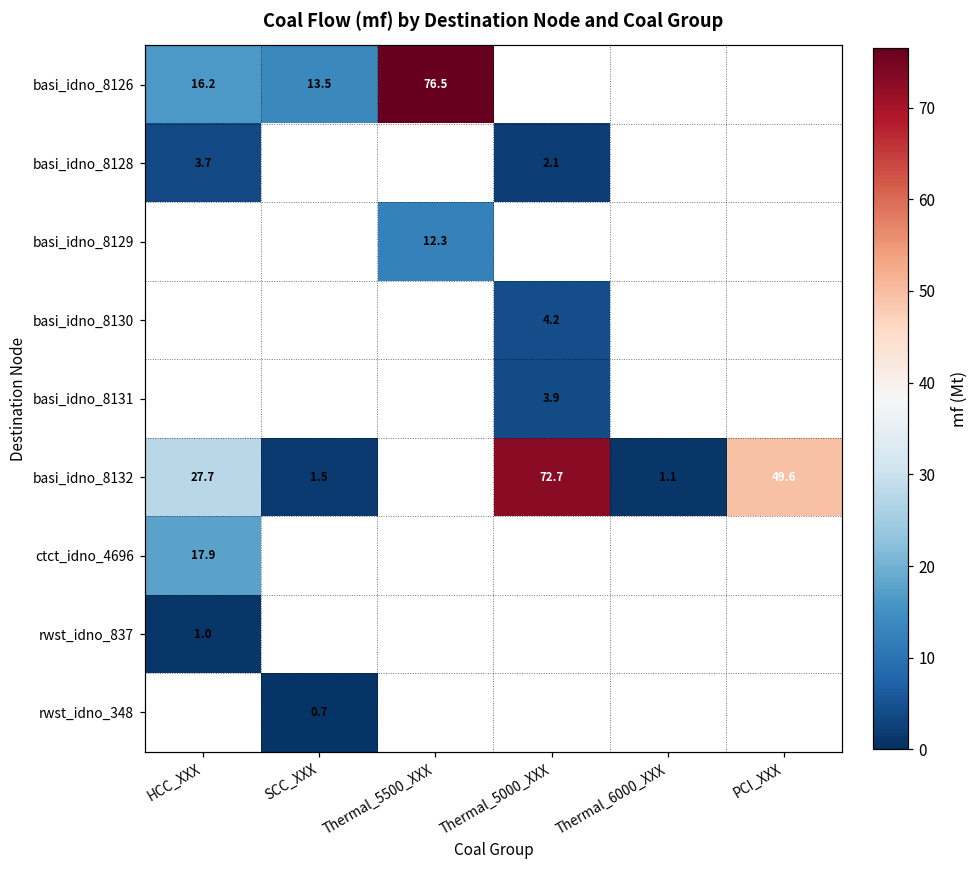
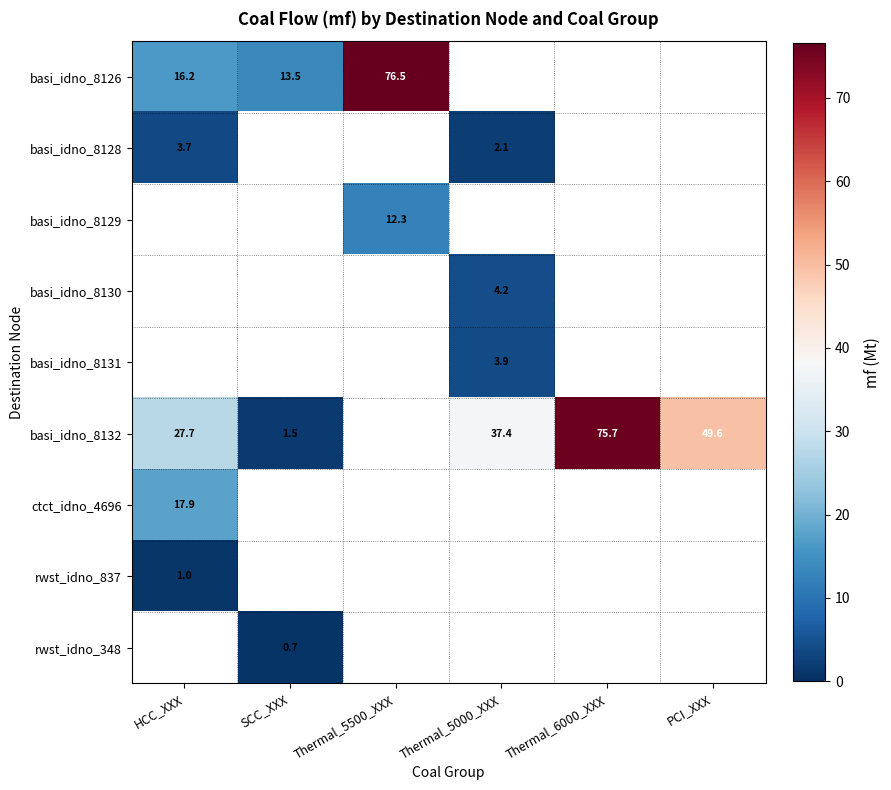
  {
    "basi_idno_8126": {
      "HCC_XXX": 16.2,
      "SCC_XXX": 13.5,
      "Thermal_5500_XXX": 76.5
    },
    "basi_idno_8128": {
      "HCC_XXX": 3.7,
      "Thermal_5000_XXX": 2.1
    },
    "basi_idno_8129": {
      "Thermal_5500_XXX": 12.3
    },
    "basi_idno_8130": {
      "Thermal_5000_XXX": 4.2
    },
    "basi_idno_8131": {
      "Thermal_5000_XXX": 3.9
    },
    "basi_idno_8132": {
      "HCC_XXX": 27.7,
      "SCC_XXX": 1.5,
-     "Thermal_5000_XXX": 72.7,
-     "Thermal_6000_XXX": 1.1,
+     "Thermal_5000_XXX": 37.4,
+     "Thermal_6000_XXX": 75.7,
      "PCI_XXX": 49.6
    },
    "ctct_idno_4696": {
      "HCC_XXX": 17.9
    },
    "rwst_idno_837": {
      "HCC_XXX": 1.0
    },
    "rwst_idno_348": {
      "SCC_XXX": 0.7
    }
  }
